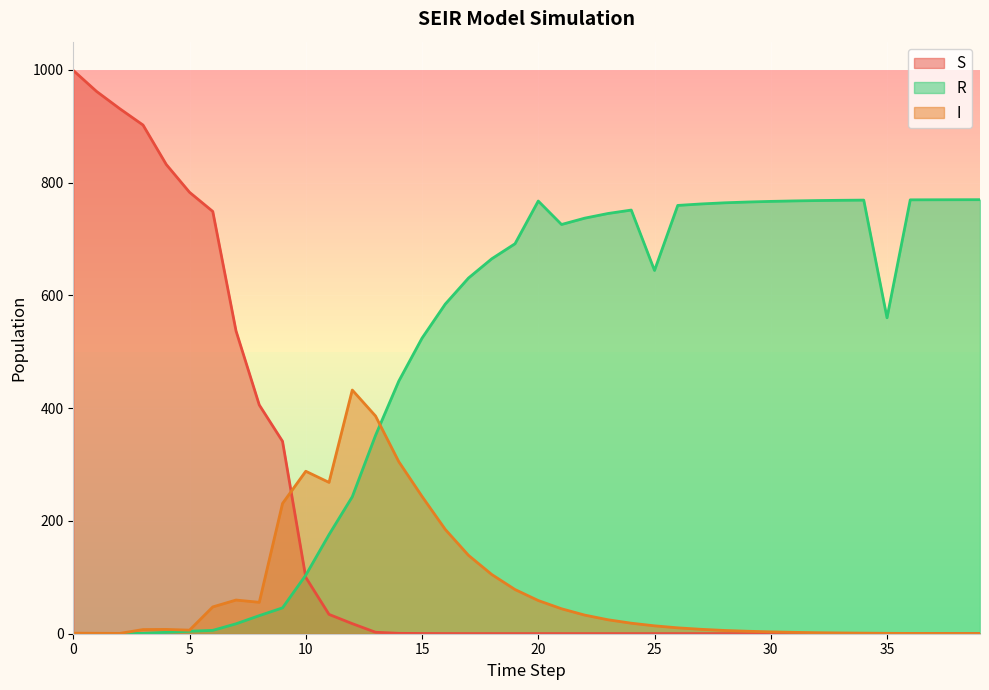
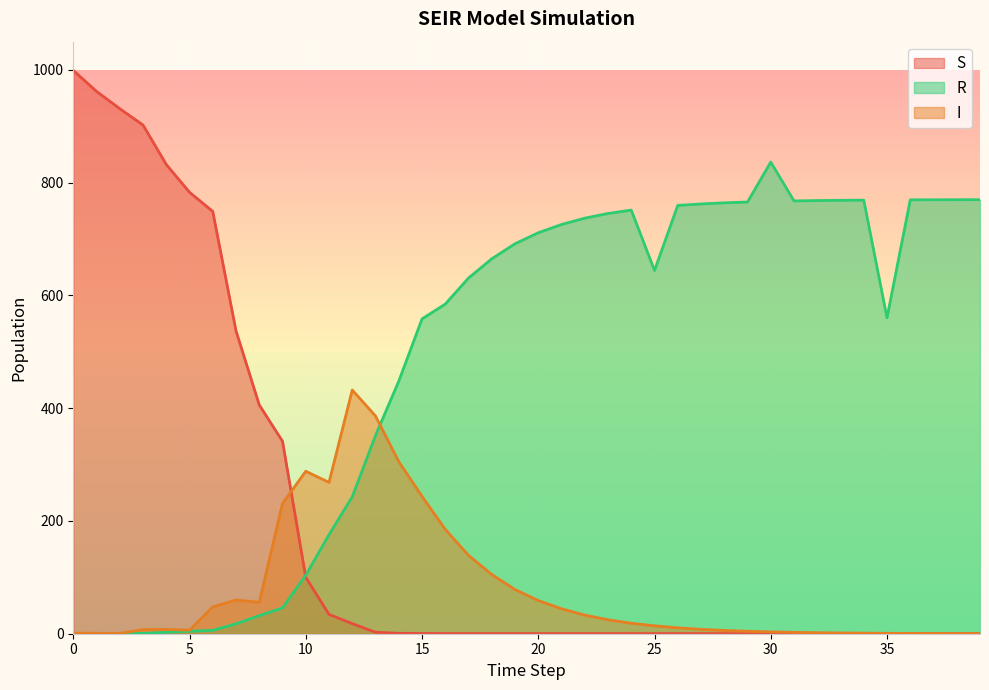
  {
    "R": {
-     "15": 520,
-     "20": 770,
+     "15": 560,
+     "20": 710,
      "25": 640,
-     "30": 770,
+     "30": 840,
      "35": 560
    }
  }
